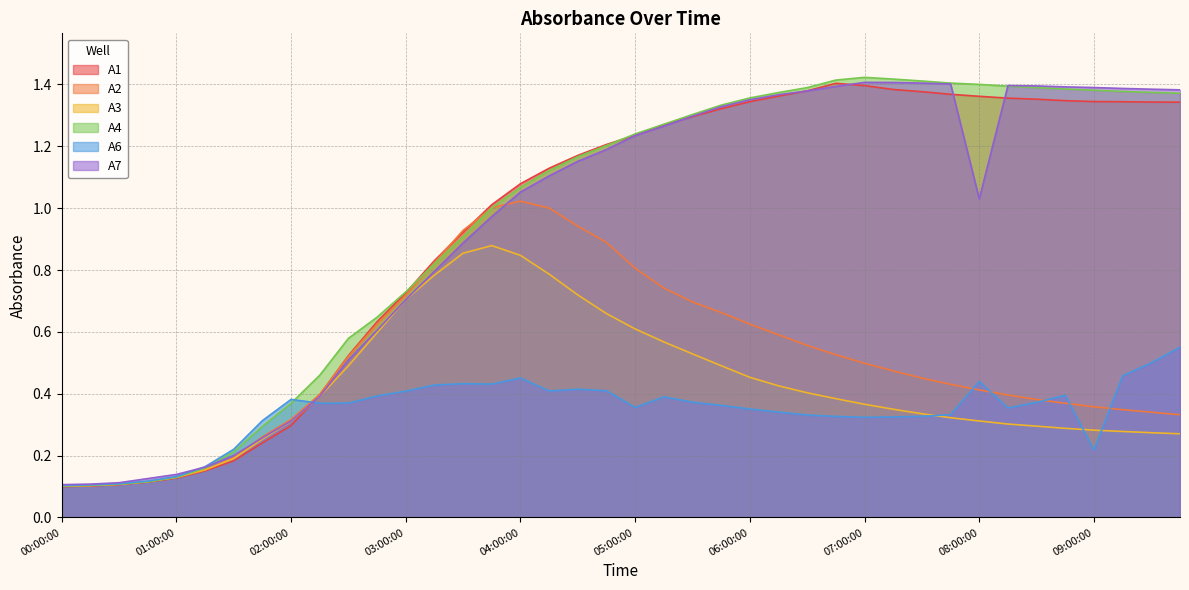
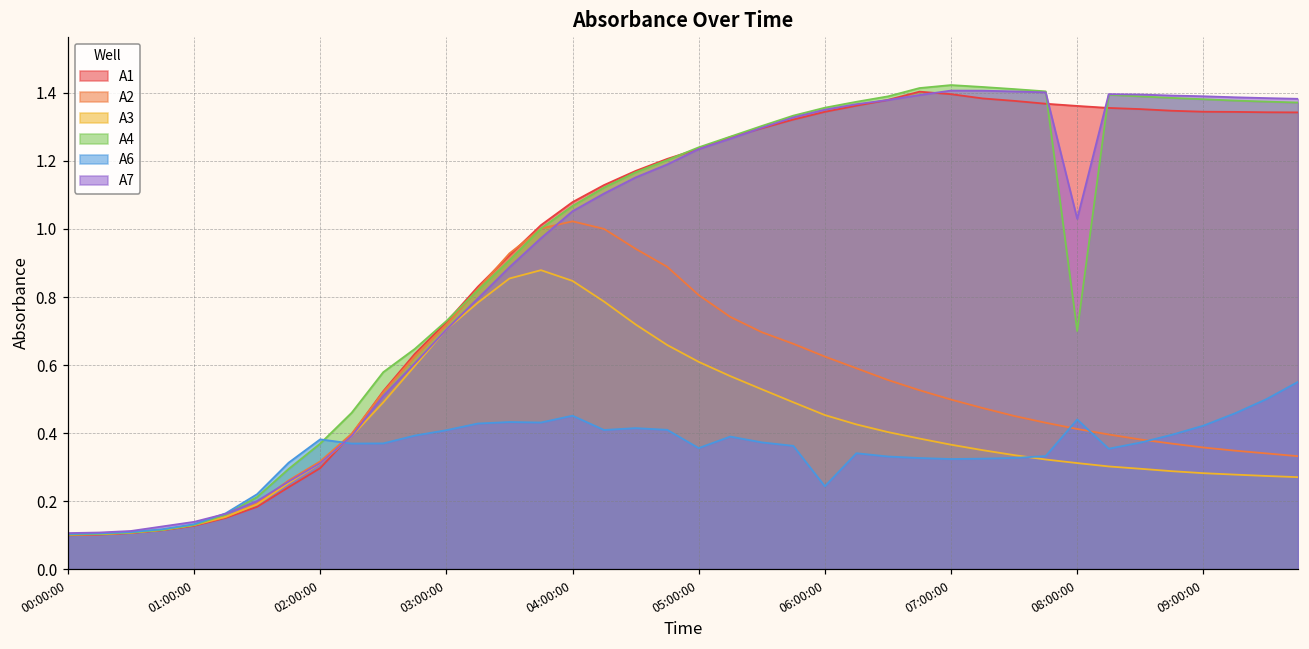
  {
    "A4": {
      "02:00:00": 0.37,
      "04:00:00": 1.07,
      "07:00:00": 1.42,
-     "08:00:00": 1.4,
+     "08:00:00": 0.7,
      "09:00:00": 1.38
    },
    "A6": {
      "02:00:00": 0.38,
      "03:00:00": 0.41,
      "04:00:00": 0.45,
      "05:00:00": 0.36,
-     "06:00:00": 0.35,
+     "06:00:00": 0.24,
      "07:00:00": 0.32,
      "08:00:00": 0.44,
-     "09:00:00": 0.22
+     "09:00:00": 0.42
    },
    "A7": {
      "04:00:00": 1.05,
      "07:00:00": 1.41,
      "08:00:00": 1.03,
      "09:00:00": 1.39
    }
  }
